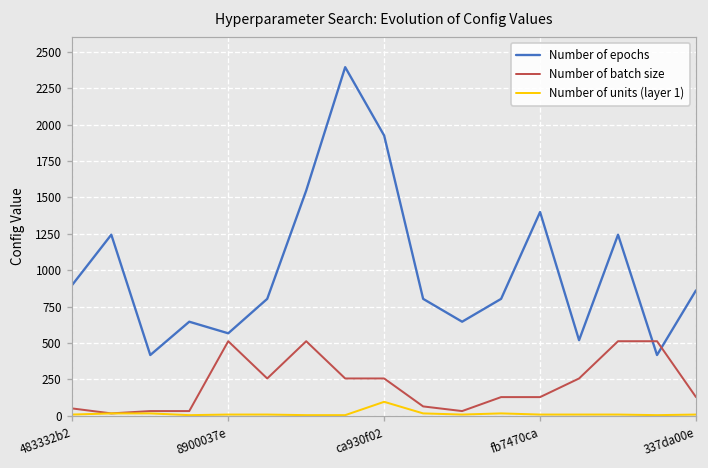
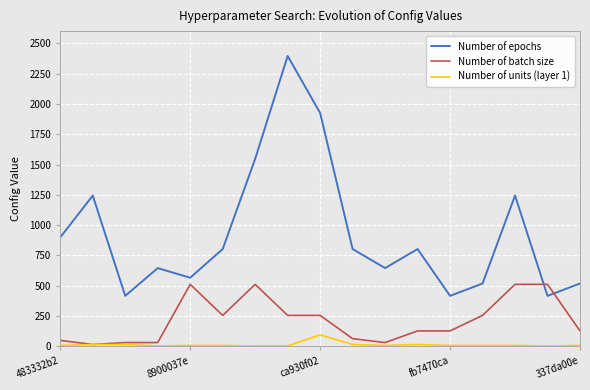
  {
    "Number of epochs": {
      "483332b2": 900,
      "8900037e": 570,
      "ca930f02": 1930,
-     "fb7470ca": 1400,
-     "337da00e": 860
+     "fb7470ca": 420,
+     "337da00e": 520
    },
    "Number of batch size": {
      "483332b2": 50,
      "8900037e": 510,
      "ca930f02": 260,
      "fb7470ca": 130,
      "337da00e": 130
    },
    "Number of units (layer 1)": {
      "483332b2": 10,
      "8900037e": 10,
      "ca930f02": 100,
      "fb7470ca": 10,
      "337da00e": 10
    }
  }
